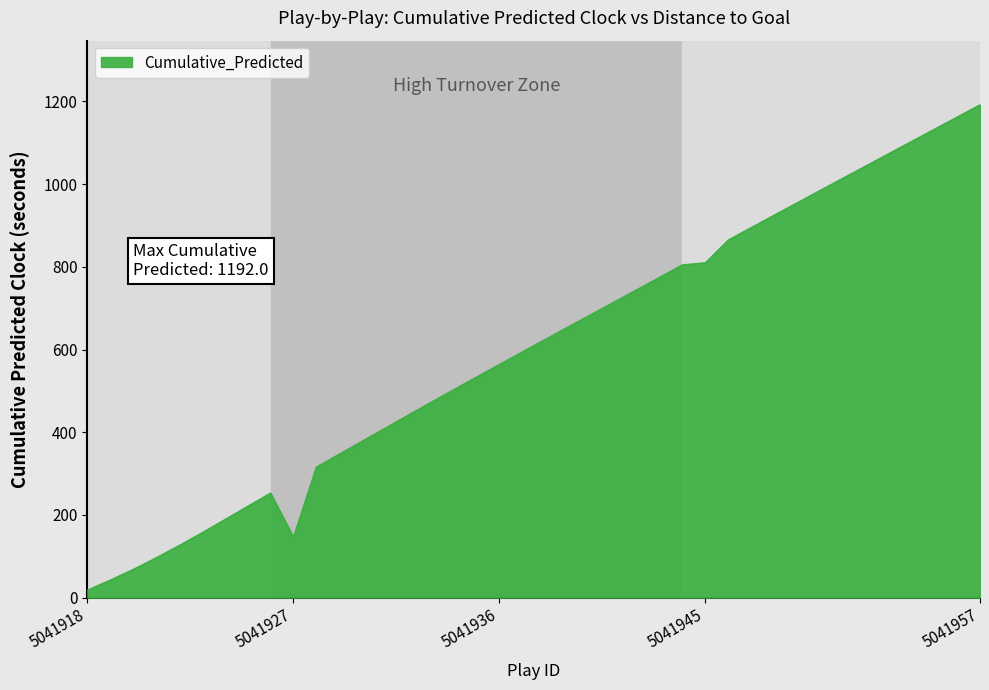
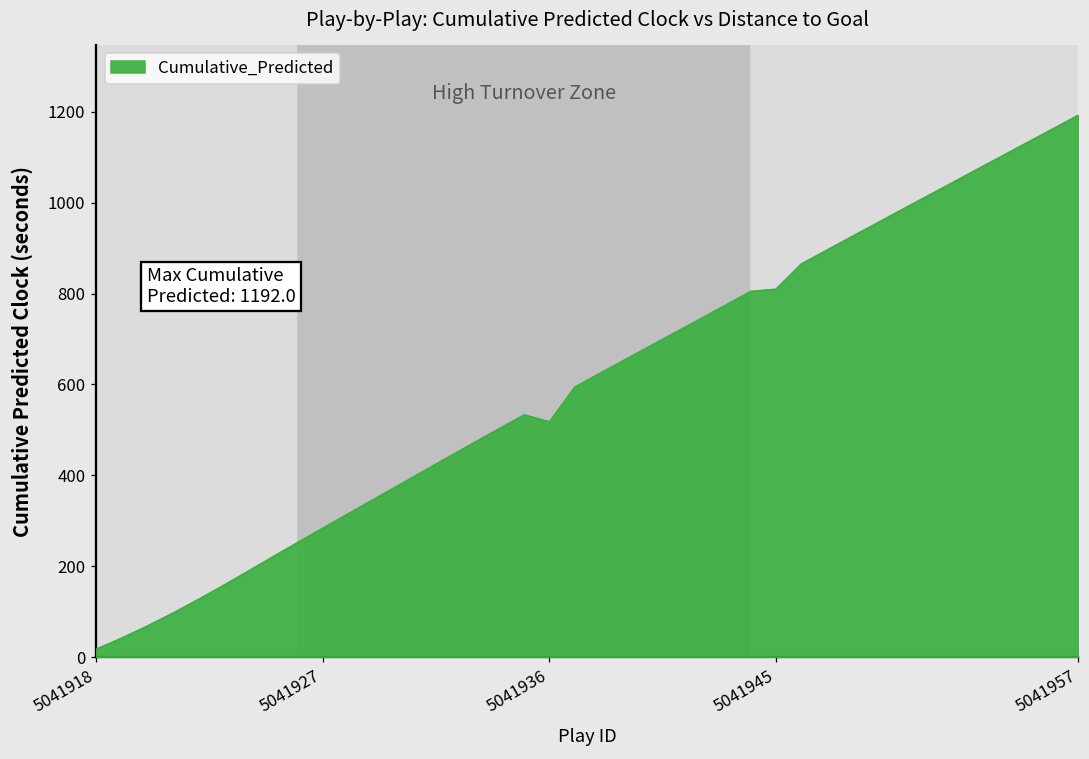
  {
    "5041918": 20,
-   "5041927": 150,
-   "5041936": 560,
+   "5041927": 280,
+   "5041936": 520,
    "5041945": 810,
    "5041957": 1190
  }
